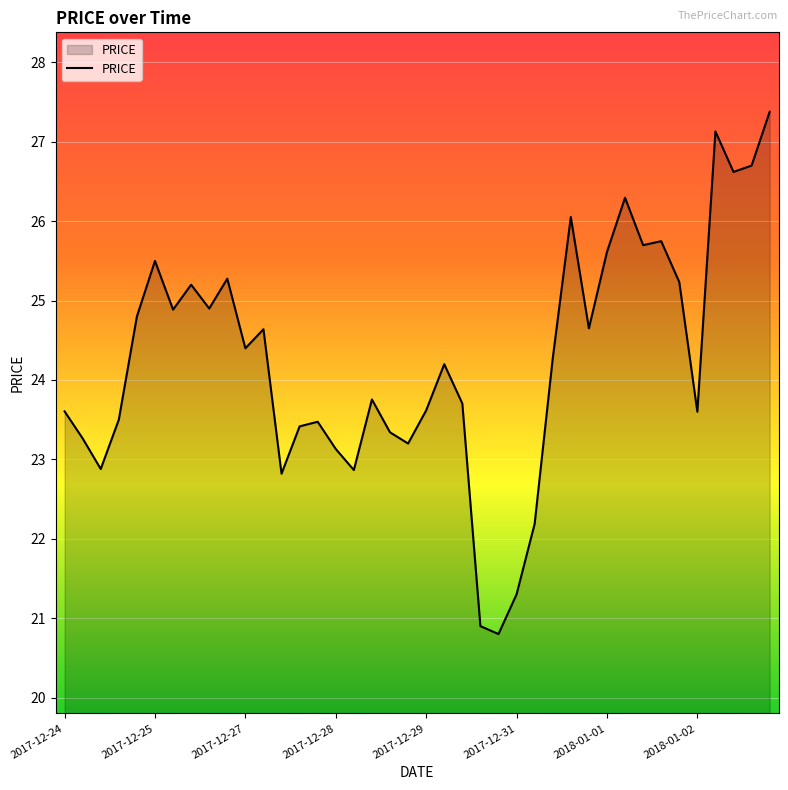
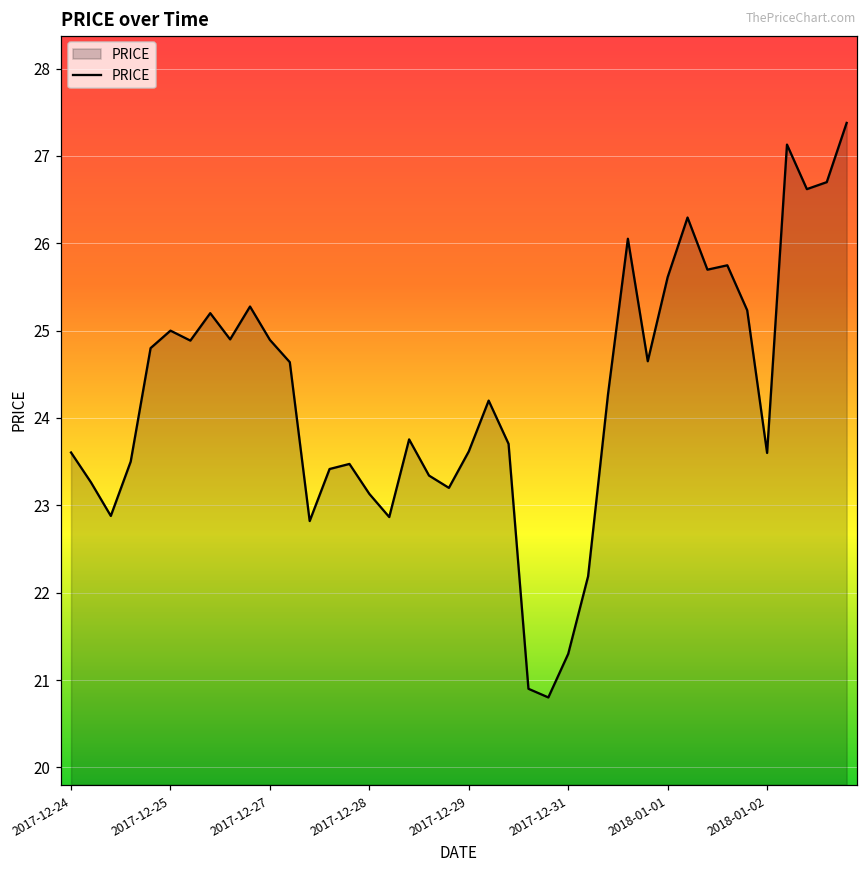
  {
    "2017-12-24": 23.6,
-   "2017-12-25": 25.5,
-   "2017-12-27": 24.4,
+   "2017-12-25": 25.0,
+   "2017-12-27": 24.9,
    "2017-12-28": 23.1,
    "2017-12-29": 23.6,
    "2017-12-31": 21.3,
    "2018-01-01": 25.6,
    "2018-01-02": 23.6
  }
